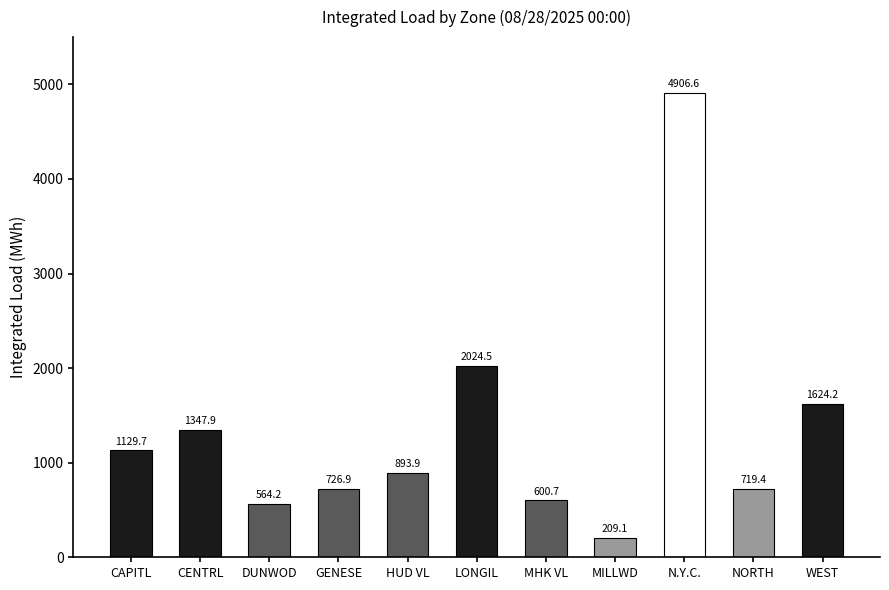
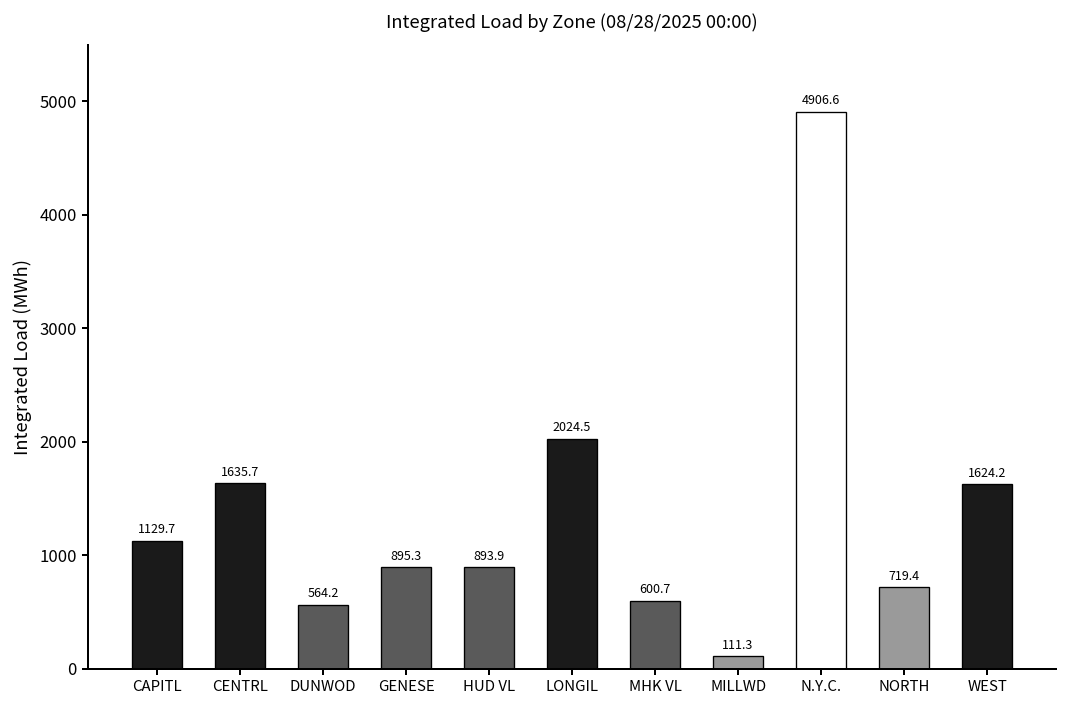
  {
    "CAPITL": 1129.7,
-   "CENTRL": 1347.9,
+   "CENTRL": 1635.7,
    "DUNWOD": 564.2,
-   "GENESE": 726.9,
+   "GENESE": 895.3,
    "HUD VL": 893.9,
    "LONGIL": 2024.5,
    "MHK VL": 600.7,
-   "MILLWD": 209.1,
+   "MILLWD": 111.3,
    "N.Y.C.": 4906.6,
    "NORTH": 719.4,
    "WEST": 1624.2
  }
